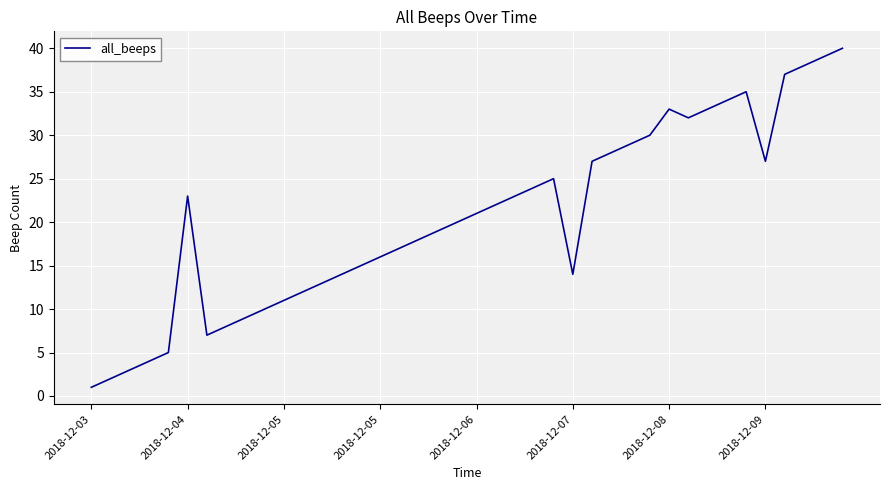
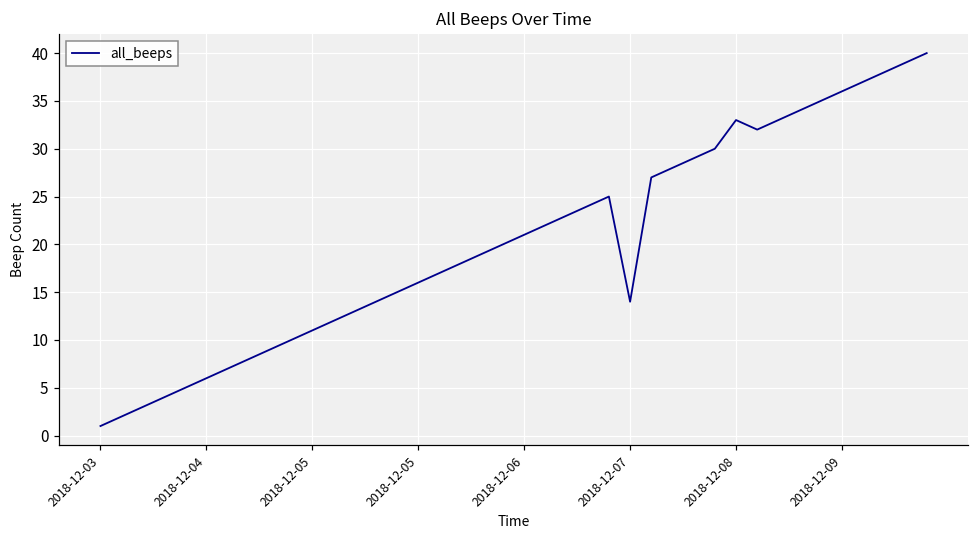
  {
    "2018-12-03": 1,
-   "2018-12-04": 23,
+   "2018-12-04": 6,
    "2018-12-06": 21,
    "2018-12-07": 14,
    "2018-12-08": 33,
-   "2018-12-09": 27
+   "2018-12-09": 36
  }
